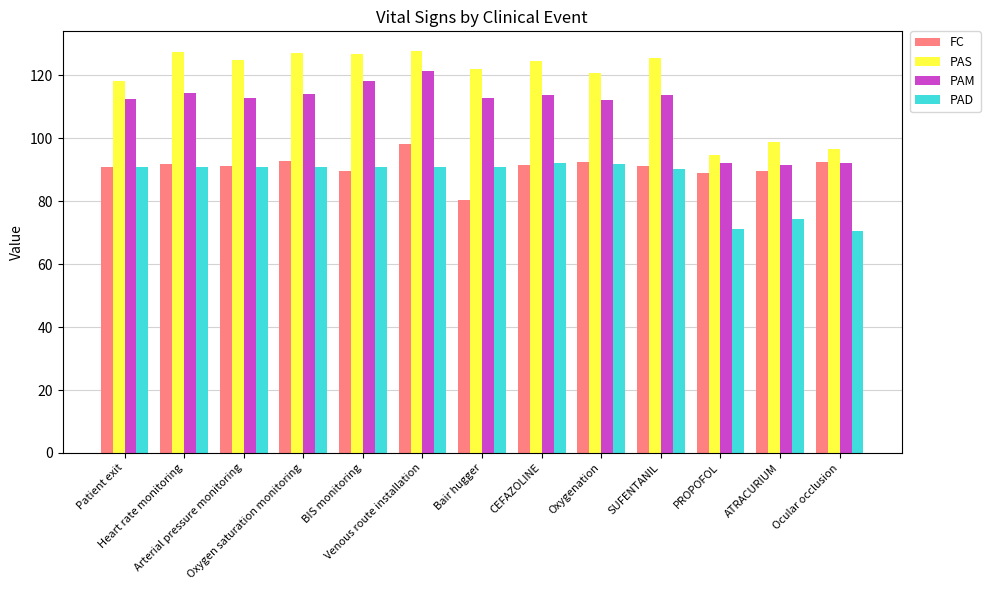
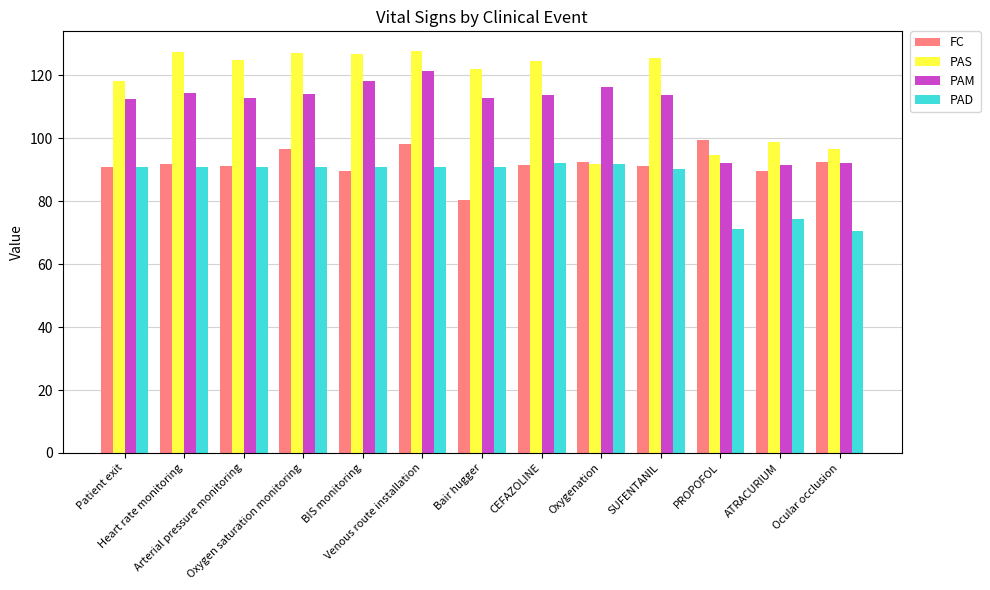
  {
    "FC": {
      "Patient exit": 91,
      "Heart rate monitoring": 92,
      "Arterial pressure monitoring": 91,
-     "Oxygen saturation monitoring": 93,
+     "Oxygen saturation monitoring": 97,
      "BIS monitoring": 90,
      "Venous route installation": 98,
      "Bair hugger": 80,
      "CEFAZOLINE": 91,
      "Oxygenation": 92,
      "SUFENTANIL": 91,
-     "PROPOFOL": 89,
+     "PROPOFOL": 99,
      "ATRACURIUM": 89,
      "Ocular occlusion": 92
    },
    "PAS": {
      "Patient exit": 118,
      "Heart rate monitoring": 127,
      "Arterial pressure monitoring": 125,
      "Oxygen saturation monitoring": 127,
      "BIS monitoring": 127,
      "Venous route installation": 128,
      "Bair hugger": 122,
      "CEFAZOLINE": 125,
-     "Oxygenation": 121,
+     "Oxygenation": 92,
      "SUFENTANIL": 126,
      "PROPOFOL": 95,
      "ATRACURIUM": 99,
      "Ocular occlusion": 97
    },
    "PAM": {
      "Patient exit": 112,
      "Heart rate monitoring": 114,
      "Arterial pressure monitoring": 113,
      "Oxygen saturation monitoring": 114,
      "BIS monitoring": 118,
      "Venous route installation": 121,
      "Bair hugger": 113,
      "CEFAZOLINE": 114,
-     "Oxygenation": 112,
+     "Oxygenation": 116,
      "SUFENTANIL": 114,
      "PROPOFOL": 92,
      "ATRACURIUM": 92,
      "Ocular occlusion": 92
    },
    "PAD": {
      "Patient exit": 91,
      "Heart rate monitoring": 91,
      "Arterial pressure monitoring": 91,
      "Oxygen saturation monitoring": 91,
      "BIS monitoring": 91,
      "Venous route installation": 91,
      "Bair hugger": 91,
      "CEFAZOLINE": 92,
      "Oxygenation": 92,
      "SUFENTANIL": 90,
      "PROPOFOL": 71,
      "ATRACURIUM": 74,
      "Ocular occlusion": 70
    }
  }
